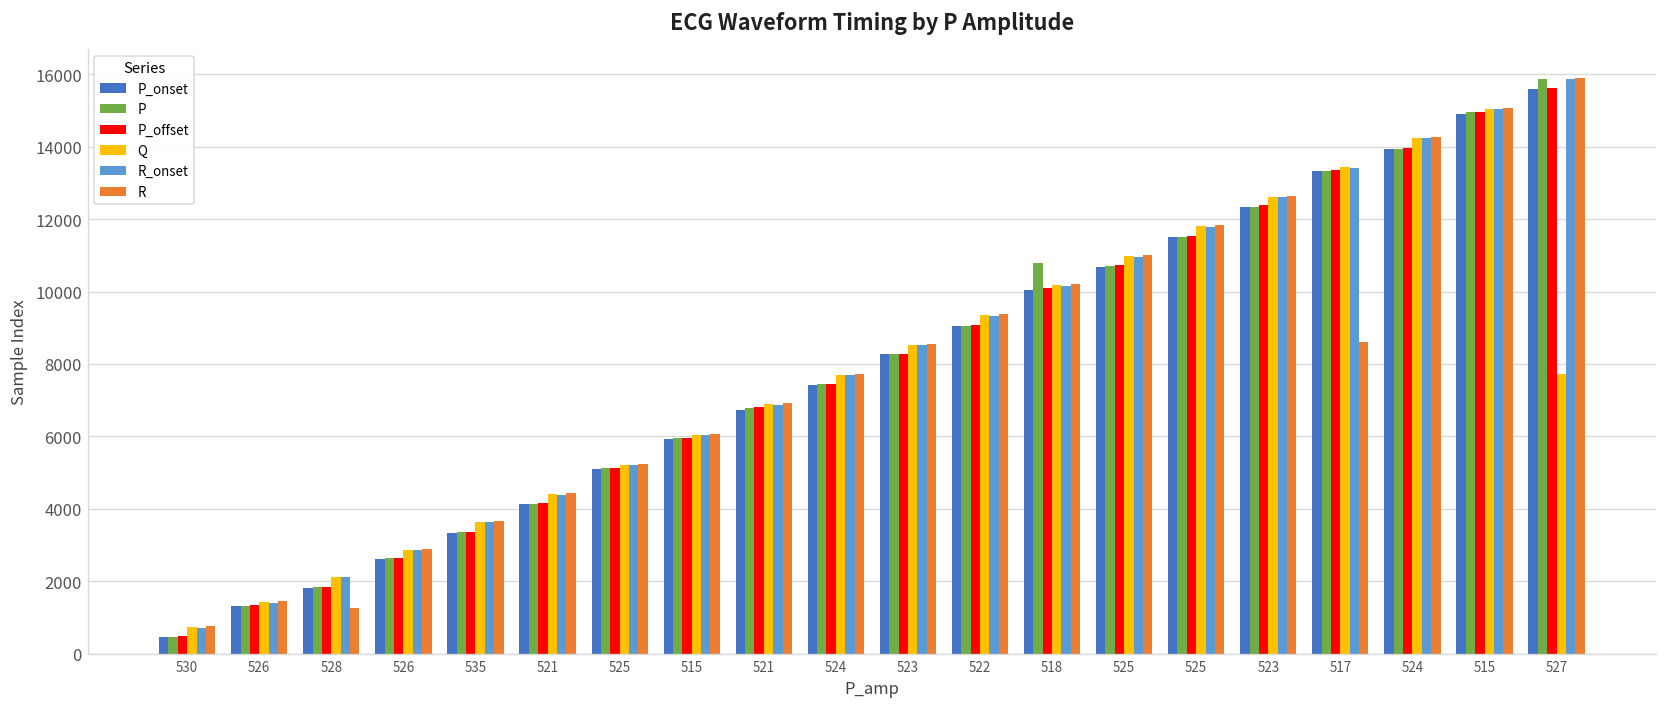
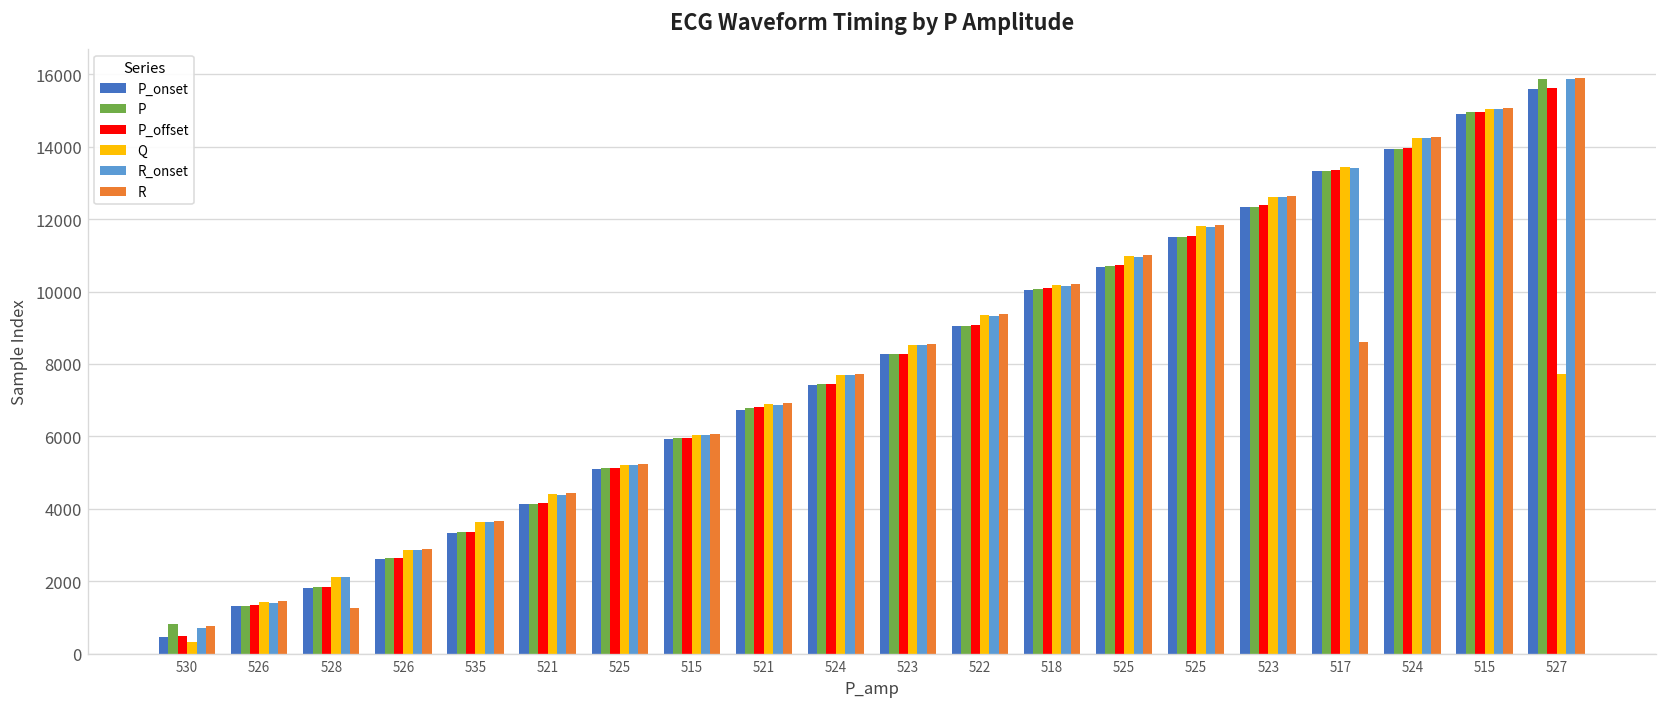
  {
    "P": {
-     "530": 500,
+     "530": 800,
      "528": 1800,
      "535": 3400,
      "522": 9100,
-     "518": 10800,
+     "518": 10100,
      "517": 13300,
      "527": 15900
    },
    "P_offset": {
      "530": 500,
      "528": 1900,
      "535": 3400,
      "522": 9100,
      "518": 10100,
      "517": 13400,
      "527": 15600
    },
    "Q": {
-     "530": 700,
+     "530": 300,
      "528": 2100,
      "535": 3600,
      "522": 9400,
      "518": 10200,
      "517": 13400,
      "527": 7700
    },
    "R": {
      "530": 800,
      "528": 1300,
      "535": 3700,
      "522": 9400,
      "518": 10200,
      "517": 8600,
      "527": 15900
    }
  }
